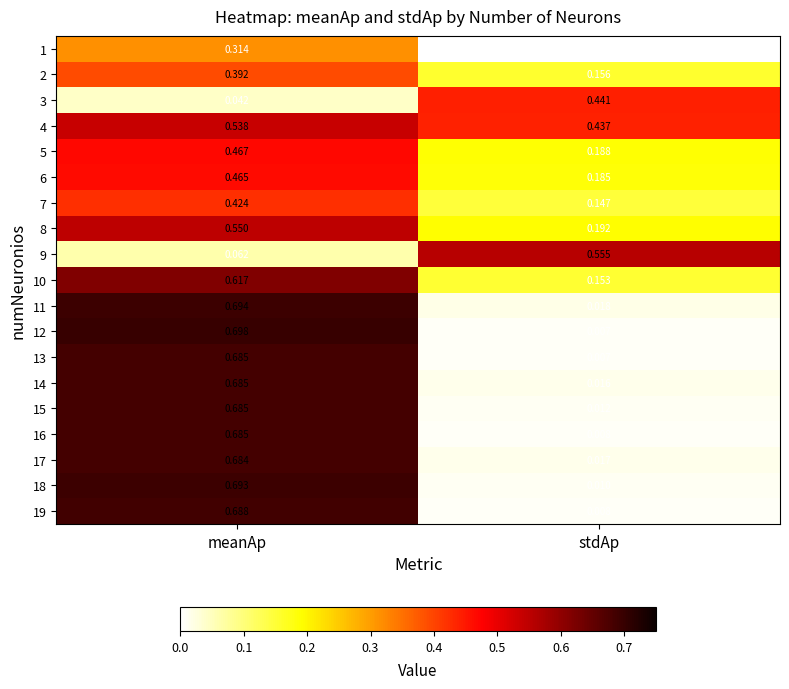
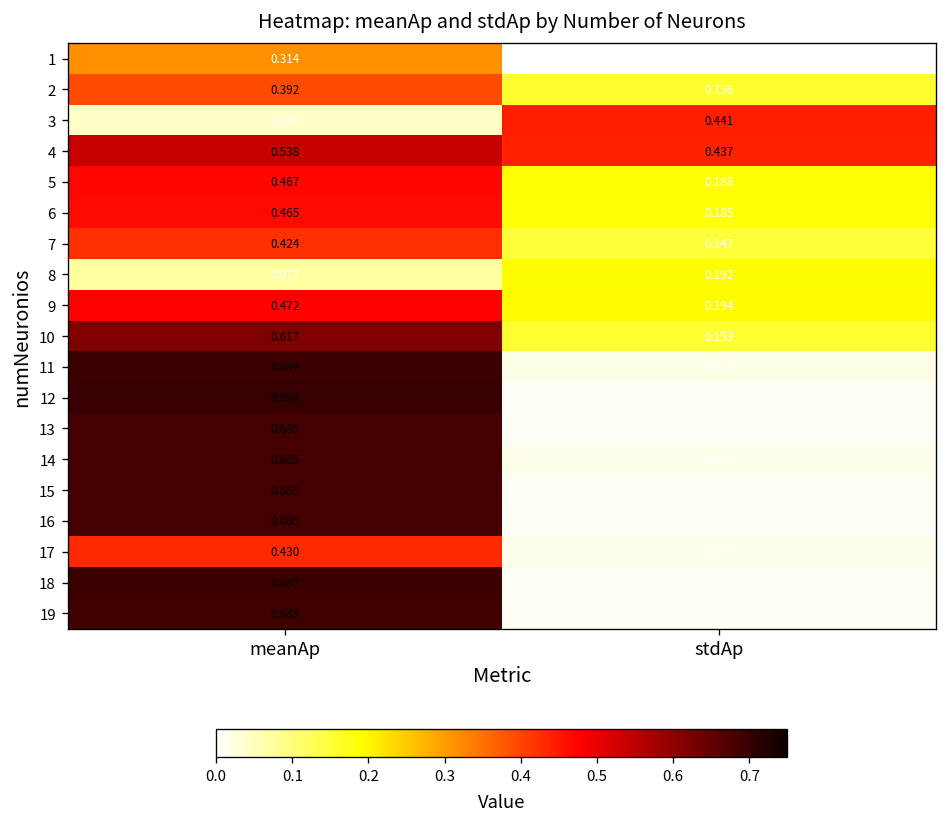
  {
    "1": {
      "meanAp": 0.314
    },
    "2": {
      "meanAp": 0.392,
      "stdAp": 0.156
    },
    "3": {
      "meanAp": 0.042,
      "stdAp": 0.441
    },
    "4": {
      "meanAp": 0.538,
      "stdAp": 0.437
    },
    "5": {
      "meanAp": 0.467,
      "stdAp": 0.188
    },
    "6": {
      "meanAp": 0.465,
      "stdAp": 0.185
    },
    "7": {
      "meanAp": 0.424,
      "stdAp": 0.147
    },
    "8": {
-     "meanAp": 0.550,
+     "meanAp": 0.072,
      "stdAp": 0.192
    },
    "9": {
-     "meanAp": 0.062,
-     "stdAp": 0.555
+     "meanAp": 0.472,
+     "stdAp": 0.194
    },
    "10": {
      "meanAp": 0.617,
      "stdAp": 0.153
    },
    "11": {
      "meanAp": 0.694
    },
    "12": {
      "meanAp": 0.698
    },
    "13": {
      "meanAp": 0.685
    },
    "14": {
      "meanAp": 0.685
    },
    "15": {
      "meanAp": 0.685
    },
    "16": {
      "meanAp": 0.685
    },
    "17": {
-     "meanAp": 0.684
+     "meanAp": 0.430
    },
    "18": {
      "meanAp": 0.693
    },
    "19": {
      "meanAp": 0.688
    }
  }
